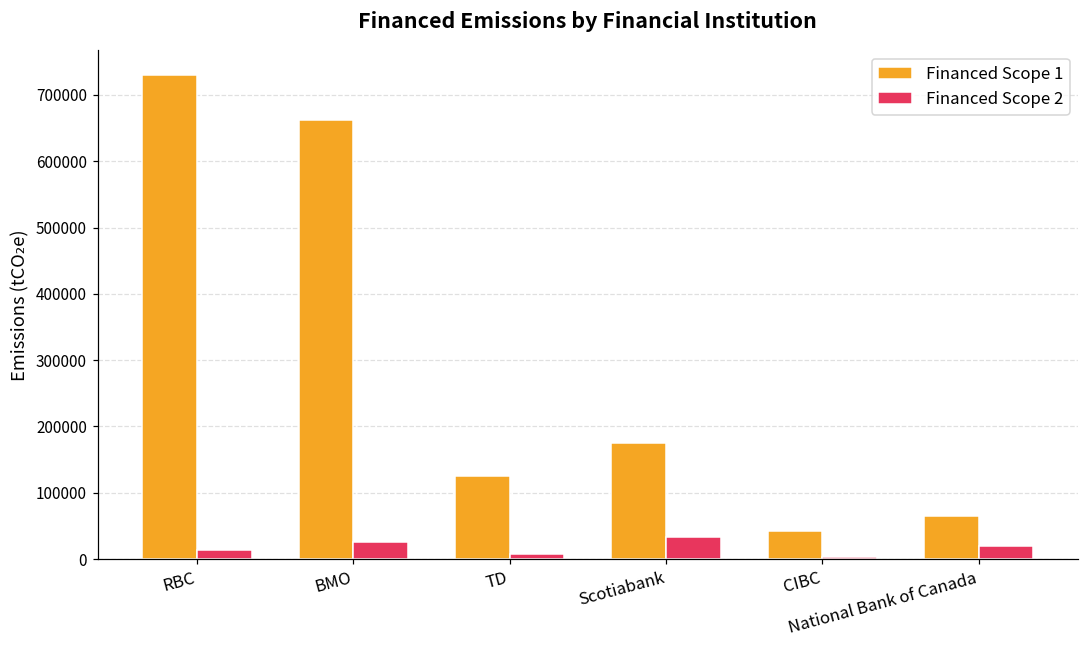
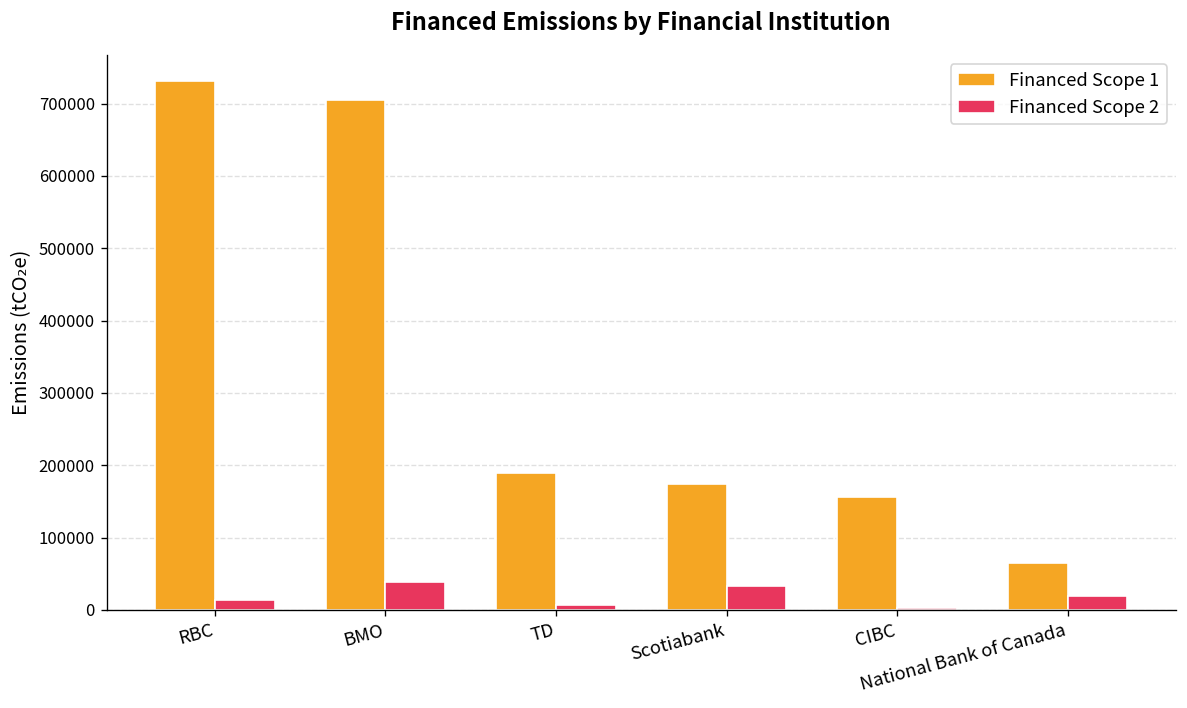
  {
    "Financed Scope 1": {
      "RBC": 730000,
-     "BMO": 660000,
-     "TD": 120000,
+     "BMO": 700000,
+     "TD": 190000,
      "Scotiabank": 170000,
-     "CIBC": 40000,
+     "CIBC": 160000,
      "National Bank of Canada": 60000
    },
    "Financed Scope 2": {
      "RBC": 10000,
-     "BMO": 30000,
+     "BMO": 40000,
      "TD": 10000,
      "Scotiabank": 30000,
      "National Bank of Canada": 20000
    }
  }
